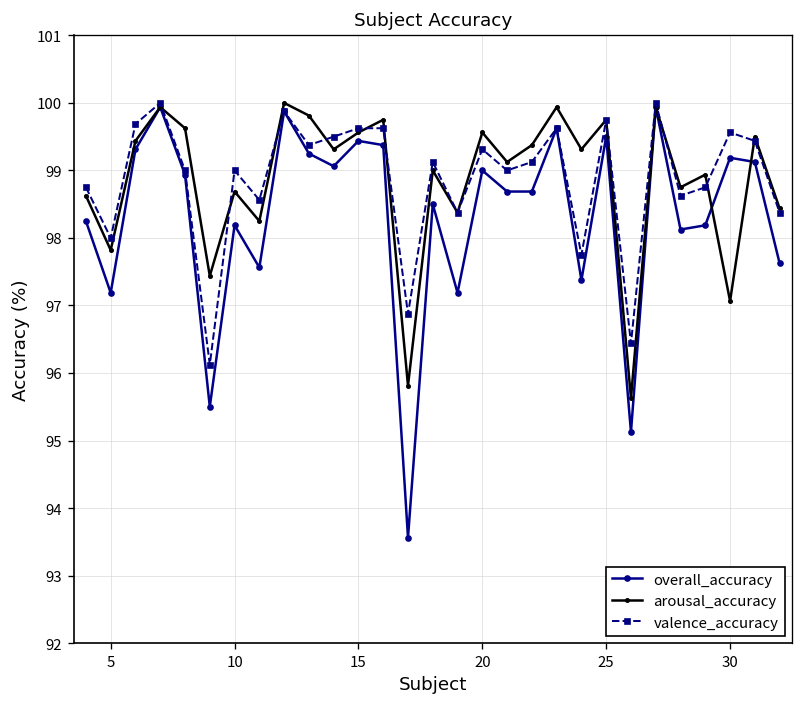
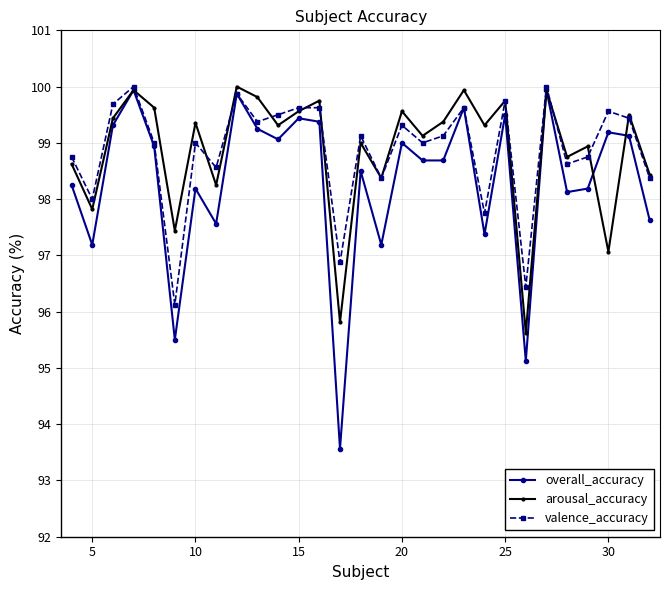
  {
    "arousal_accuracy": {
      "5": 97.8,
-     "10": 98.7,
+     "10": 99.4,
      "15": 99.6,
      "20": 99.6,
      "30": 97.1
    }
  }
